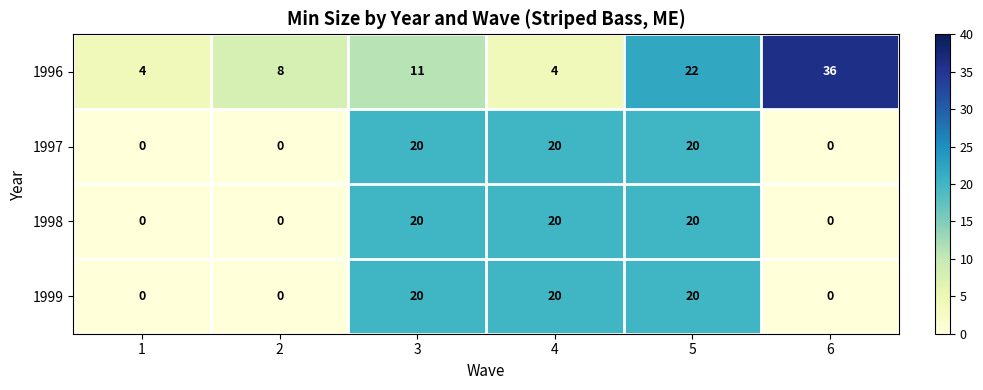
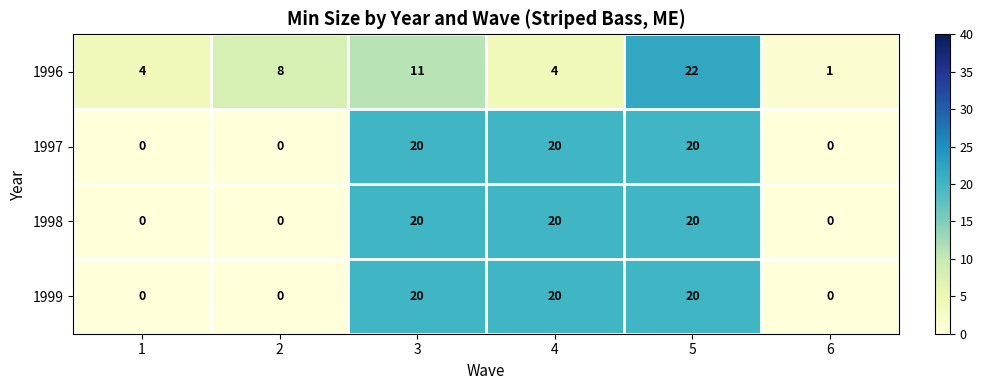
  {
    "1996": {
      "1": 4,
      "2": 8,
      "3": 11,
      "4": 4,
      "5": 22,
-     "6": 36
+     "6": 1
    },
    "1997": {
      "1": 0,
      "2": 0,
      "3": 20,
      "4": 20,
      "5": 20,
      "6": 0
    },
    "1998": {
      "1": 0,
      "2": 0,
      "3": 20,
      "4": 20,
      "5": 20,
      "6": 0
    },
    "1999": {
      "1": 0,
      "2": 0,
      "3": 20,
      "4": 20,
      "5": 20,
      "6": 0
    }
  }
